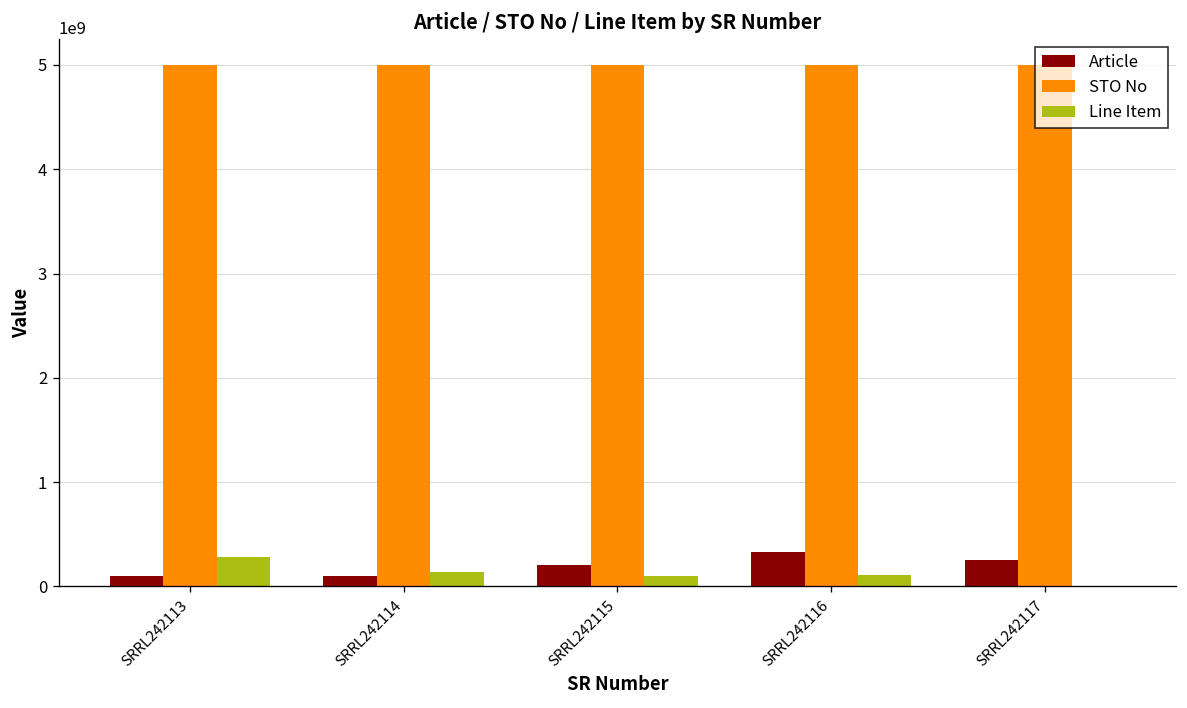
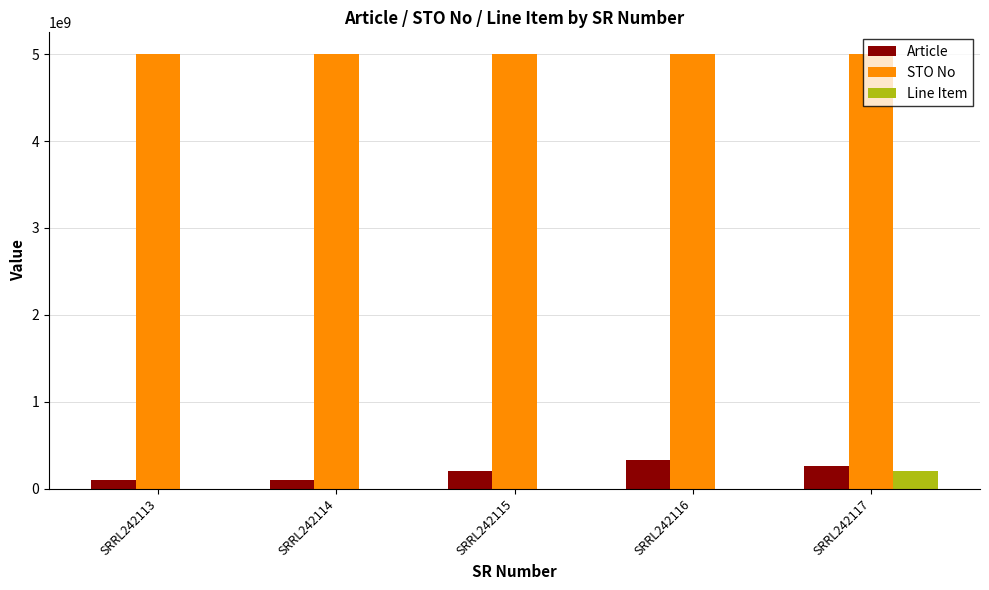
  {
    "Article": {
      "SRRL242113": 100000000,
      "SRRL242114": 100000000,
      "SRRL242115": 200000000,
      "SRRL242116": 300000000,
      "SRRL242117": 300000000
    },
    "STO No": {
      "SRRL242113": 5000000000,
      "SRRL242114": 5000000000,
      "SRRL242115": 5000000000,
      "SRRL242116": 5000000000
    },
    "Line Item": {
-     "SRRL242113": 300000000,
-     "SRRL242114": 100000000,
-     "SRRL242115": 100000000,
-     "SRRL242116": 100000000,
-     "SRRL242117": 0
+     "SRRL242113": 0,
+     "SRRL242114": 0,
+     "SRRL242115": 0,
+     "SRRL242116": 0,
+     "SRRL242117": 200000000
    }
  }
